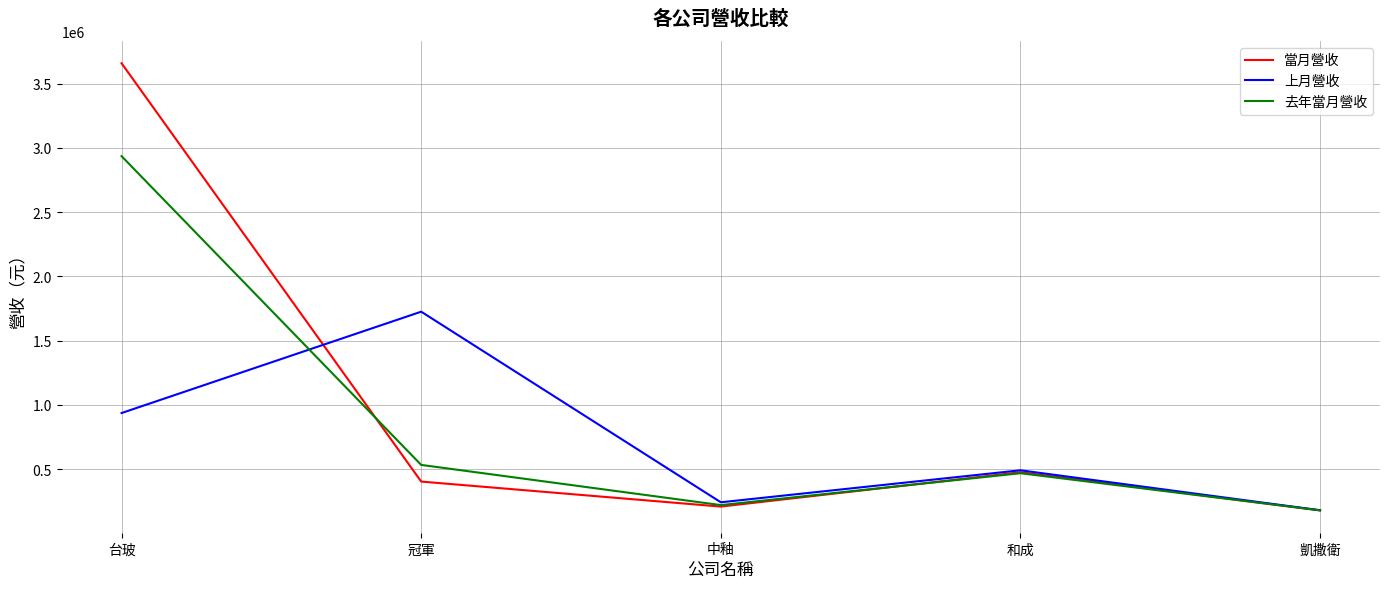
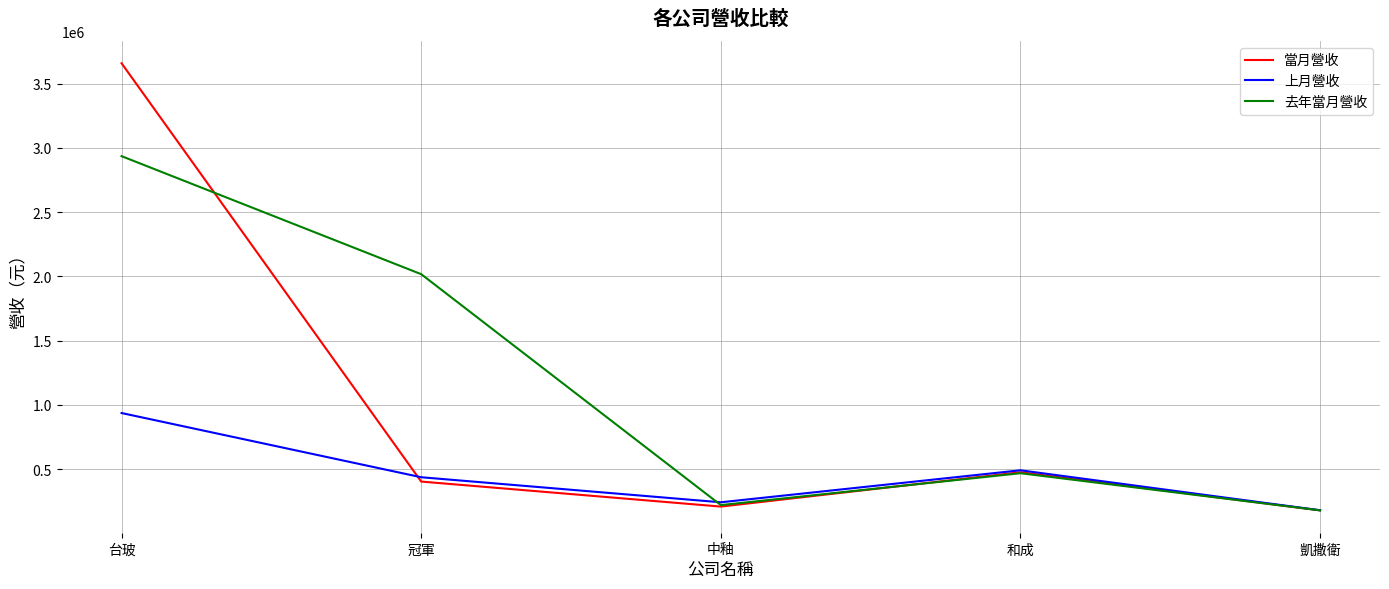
  {
    "當月營收": {
      "台玻": 3660000,
      "冠軍": 400000
    },
    "上月營收": {
      "台玻": 940000,
-     "冠軍": 1730000,
+     "冠軍": 440000,
      "中釉": 240000
    },
    "去年當月營收": {
      "台玻": 2940000,
-     "冠軍": 530000
+     "冠軍": 2020000
    }
  }
